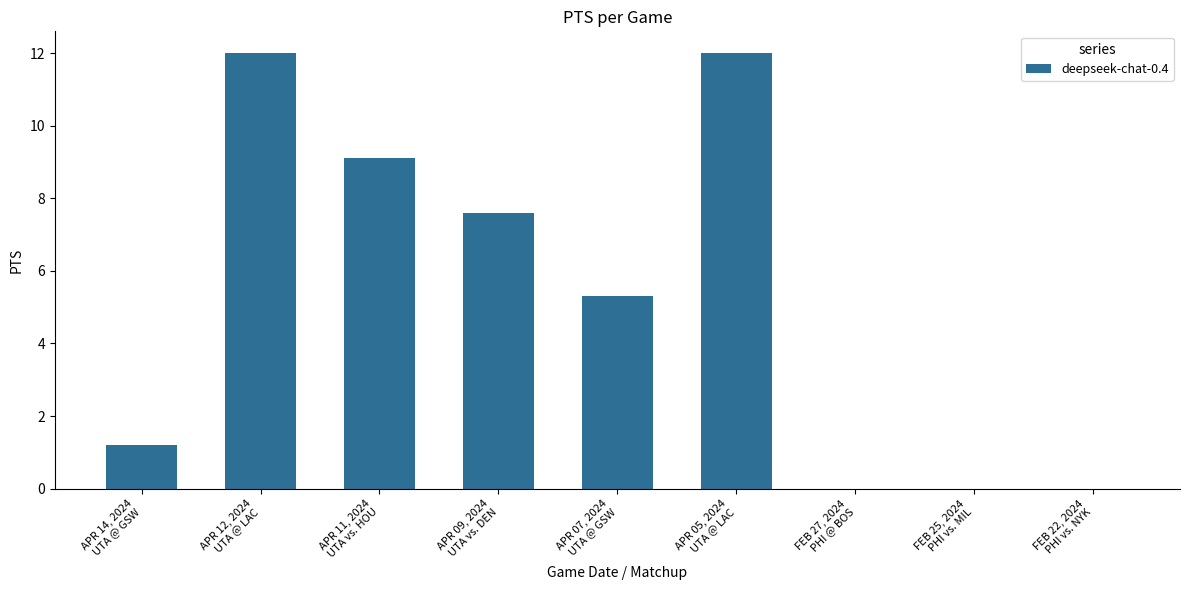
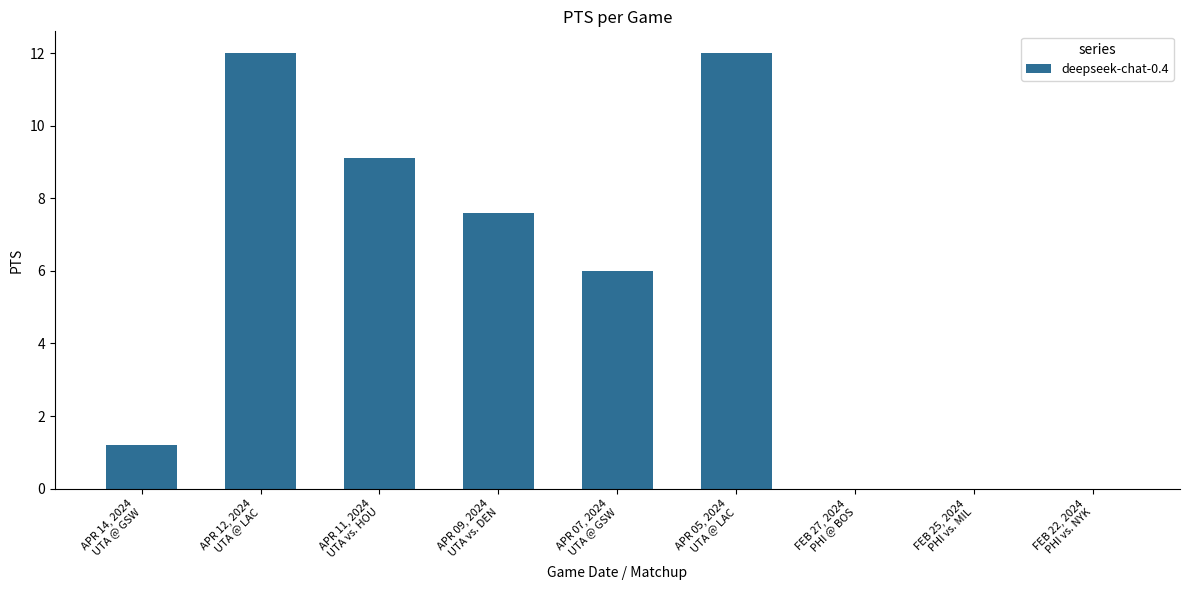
  {
    "APR 14, 2024 UTA @ GSW": 1.2,
    "APR 12, 2024 UTA @ LAC": 12.0,
    "APR 11, 2024 UTA vs. HOU": 9.1,
    "APR 09, 2024 UTA vs. DEN": 7.6,
-   "APR 07, 2024 UTA @ GSW": 5.3,
+   "APR 07, 2024 UTA @ GSW": 6.0,
    "APR 05, 2024 UTA @ LAC": 12.0,
    "FEB 27, 2024 PHI @ BOS": 0.0,
    "FEB 25, 2024 PHI vs. MIL": 0.0,
    "FEB 22, 2024 PHI vs. NYK": 0.0
  }
